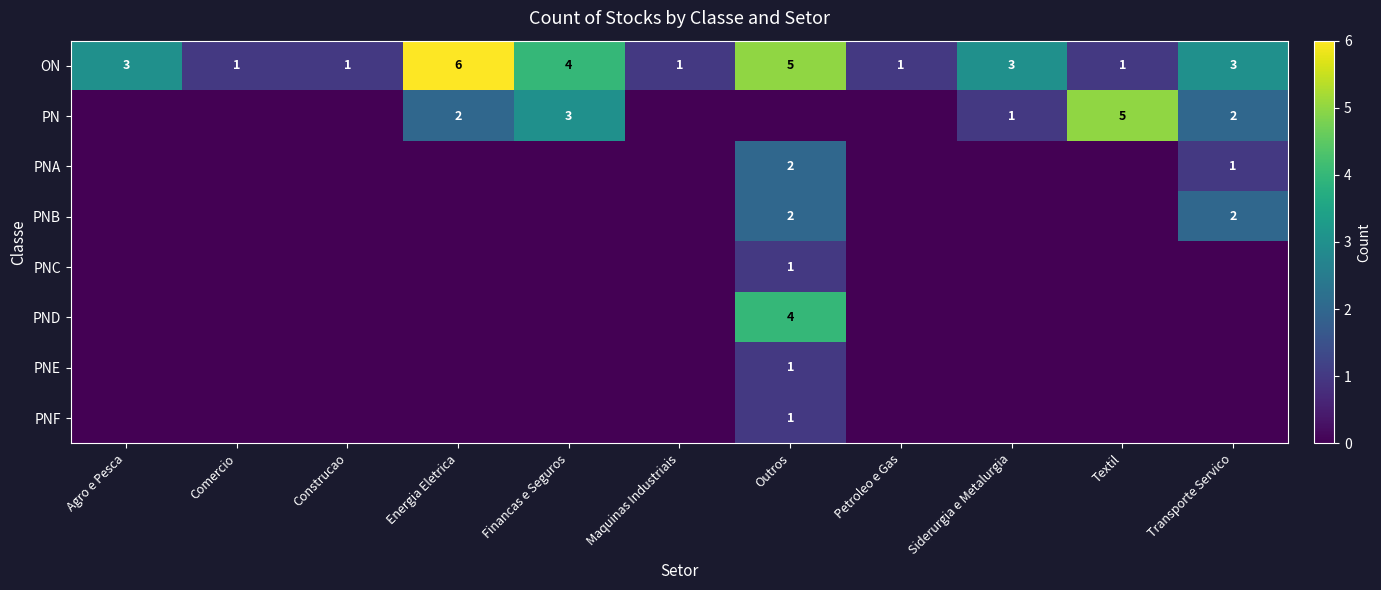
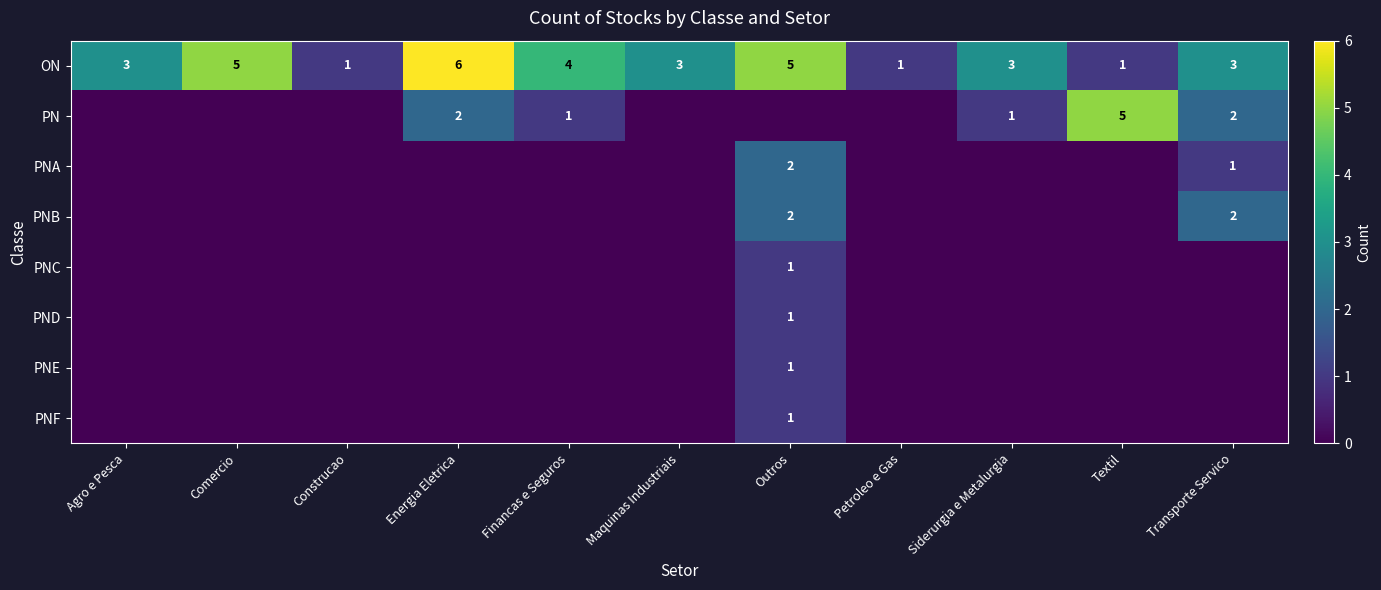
  {
    "ON": {
      "Agro e Pesca": 3,
-     "Comercio": 1,
+     "Comercio": 5,
      "Construcao": 1,
      "Energia Eletrica": 6,
      "Financas e Seguros": 4,
-     "Maquinas Industriais": 1,
+     "Maquinas Industriais": 3,
      "Outros": 5,
      "Petroleo e Gas": 1,
      "Siderurgia e Metalurgia": 3,
      "Textil": 1,
      "Transporte Servico": 3
    },
    "PN": {
      "Energia Eletrica": 2,
-     "Financas e Seguros": 3,
+     "Financas e Seguros": 1,
      "Siderurgia e Metalurgia": 1,
      "Textil": 5,
      "Transporte Servico": 2
    },
    "PNA": {
      "Outros": 2,
      "Transporte Servico": 1
    },
    "PNB": {
      "Outros": 2,
      "Transporte Servico": 2
    },
    "PNC": {
      "Outros": 1
    },
    "PND": {
-     "Outros": 4
+     "Outros": 1
    },
    "PNE": {
      "Outros": 1
    },
    "PNF": {
      "Outros": 1
    }
  }
